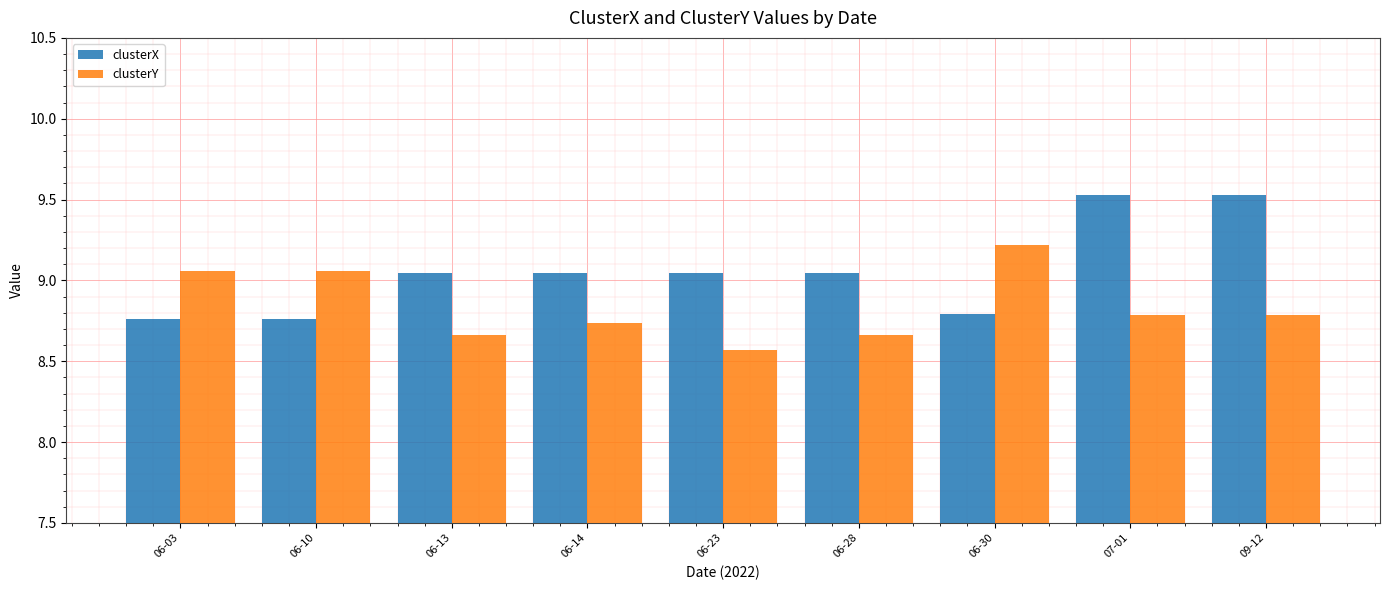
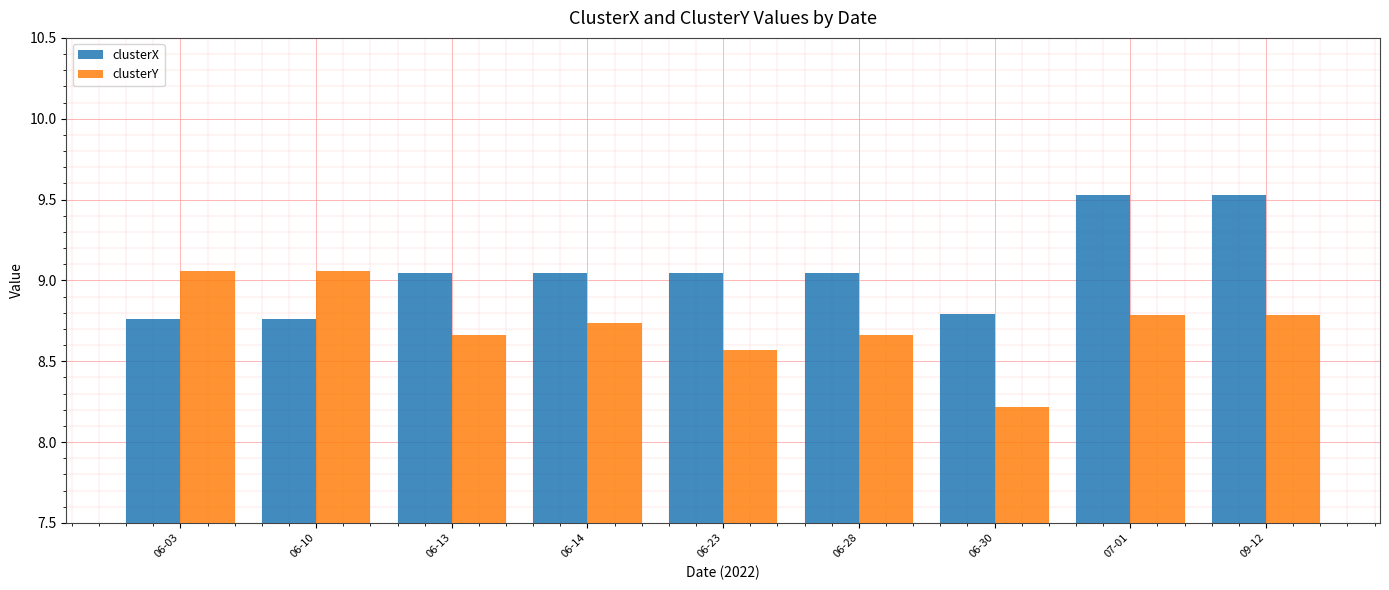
  {
    "clusterX": {
      "06-03": 8.76,
      "06-10": 8.76,
      "06-13": 9.04,
      "06-14": 9.04,
      "06-23": 9.04,
      "06-28": 9.04,
      "06-30": 8.79,
      "07-01": 9.53,
      "09-12": 9.53
    },
    "clusterY": {
      "06-03": 9.06,
      "06-10": 9.06,
      "06-13": 8.66,
      "06-14": 8.74,
      "06-23": 8.57,
      "06-28": 8.66,
-     "06-30": 9.22,
+     "06-30": 8.21,
      "07-01": 8.79,
      "09-12": 8.79
    }
  }
